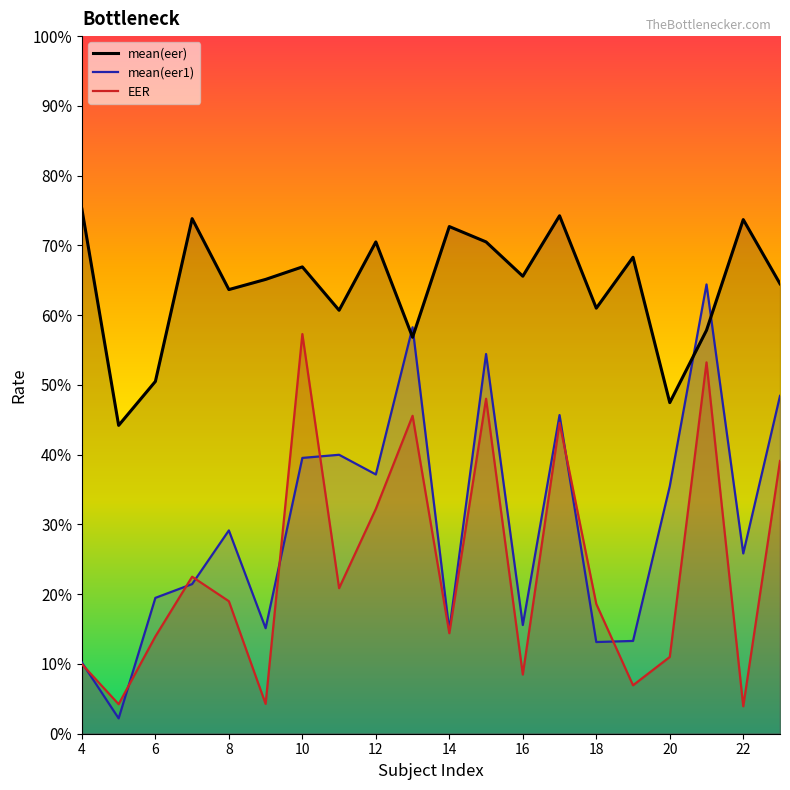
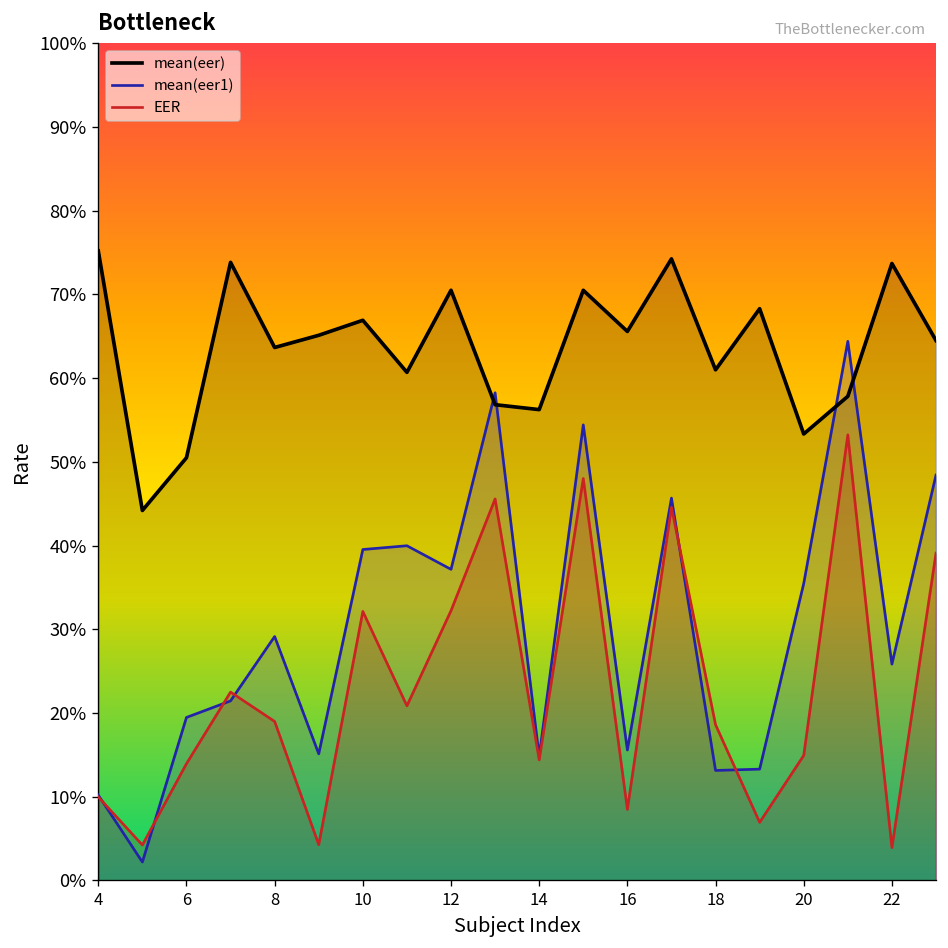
  {
    "mean(eer)": {
      "4": "75%",
      "6": "51%",
      "8": "64%",
      "10": "67%",
      "12": "71%",
-     "14": "73%",
+     "14": "56%",
      "16": "66%",
      "18": "61%",
-     "20": "47%",
+     "20": "53%",
      "22": "74%"
    },
    "mean(eer1)": {
      "6": "19%",
      "8": "29%",
      "10": "40%",
      "12": "37%",
      "14": "15%",
      "16": "16%",
      "18": "13%",
      "20": "35%",
      "22": "26%"
    },
    "EER": {
      "6": "14%",
      "8": "19%",
-     "10": "57%",
+     "10": "32%",
      "12": "32%",
      "14": "14%",
      "16": "8%",
      "18": "19%",
-     "20": "11%",
+     "20": "15%",
      "22": "4%"
    }
  }
